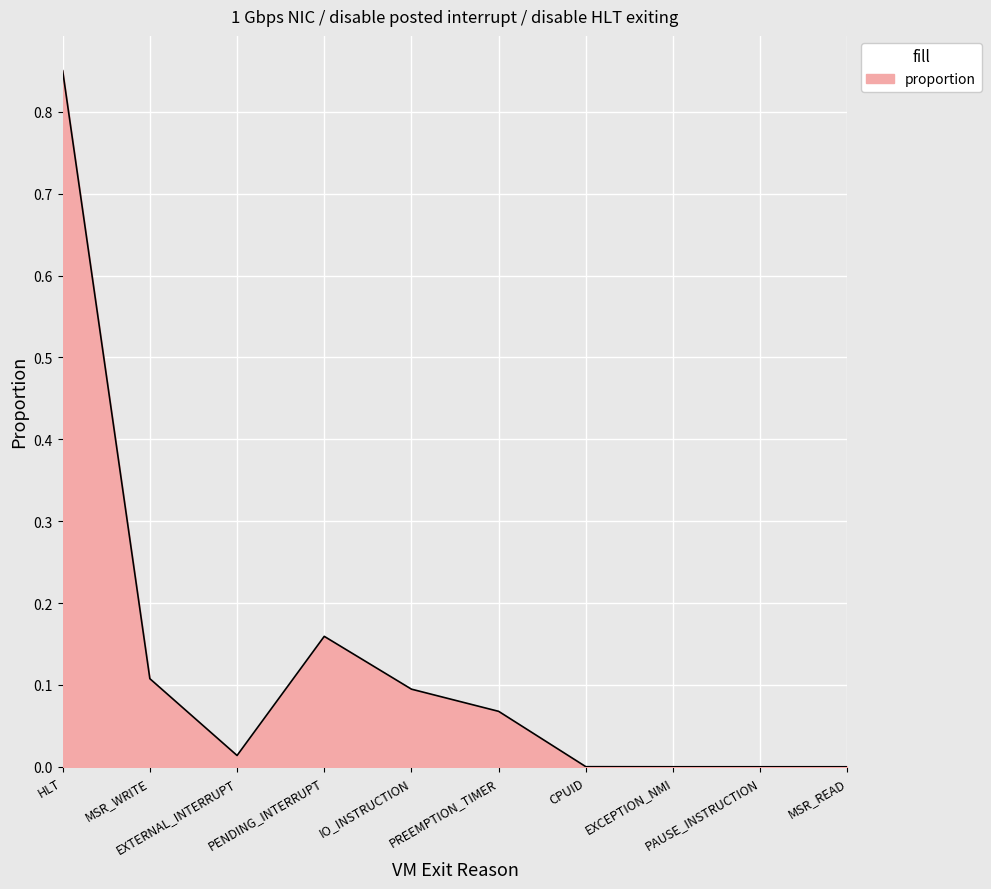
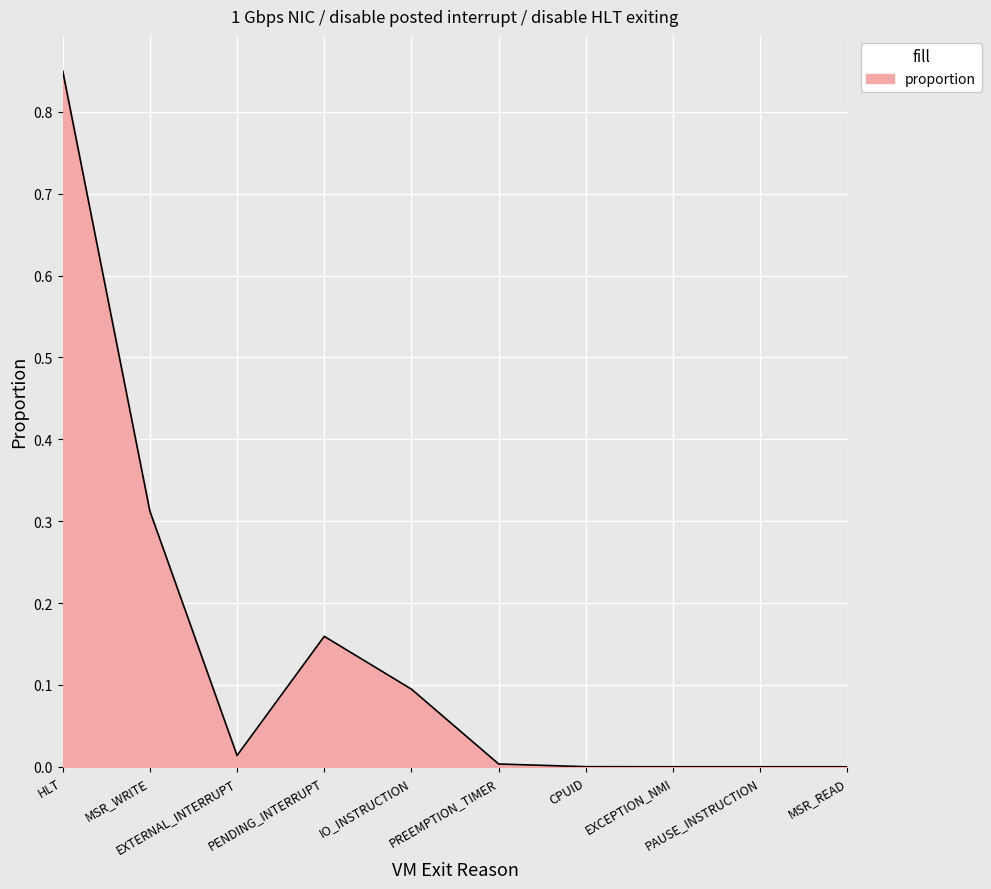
  {
    "HLT": 0.85,
-   "MSR_WRITE": 0.11,
+   "MSR_WRITE": 0.31,
    "EXTERNAL_INTERRUPT": 0.01,
    "PENDING_INTERRUPT": 0.16,
    "IO_INSTRUCTION": 0.09,
-   "PREEMPTION_TIMER": 0.07,
+   "PREEMPTION_TIMER": 0.00,
    "CPUID": 0.00,
    "EXCEPTION_NMI": 0.00,
    "PAUSE_INSTRUCTION": 0.00,
    "MSR_READ": 0.00
  }
